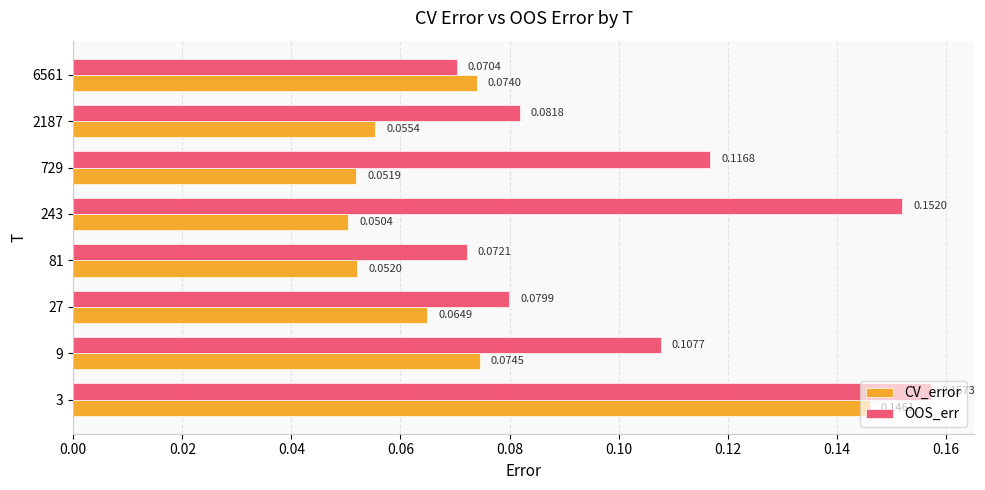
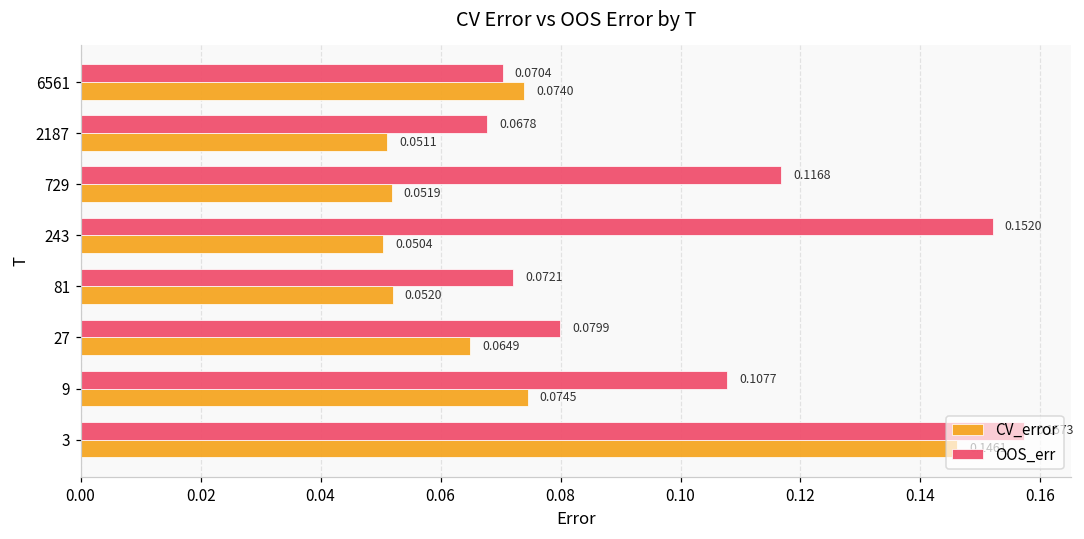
  {
    "CV_error": {
      "6561": 0.0740,
-     "2187": 0.0554,
+     "2187": 0.0511,
      "729": 0.0519,
      "243": 0.0504,
      "81": 0.0520,
      "27": 0.0649,
      "9": 0.0745
    },
    "OOS_err": {
      "6561": 0.0704,
-     "2187": 0.0818,
+     "2187": 0.0678,
      "729": 0.1168,
      "243": 0.1520,
      "81": 0.0721,
      "27": 0.0799,
      "9": 0.1077
    }
  }
